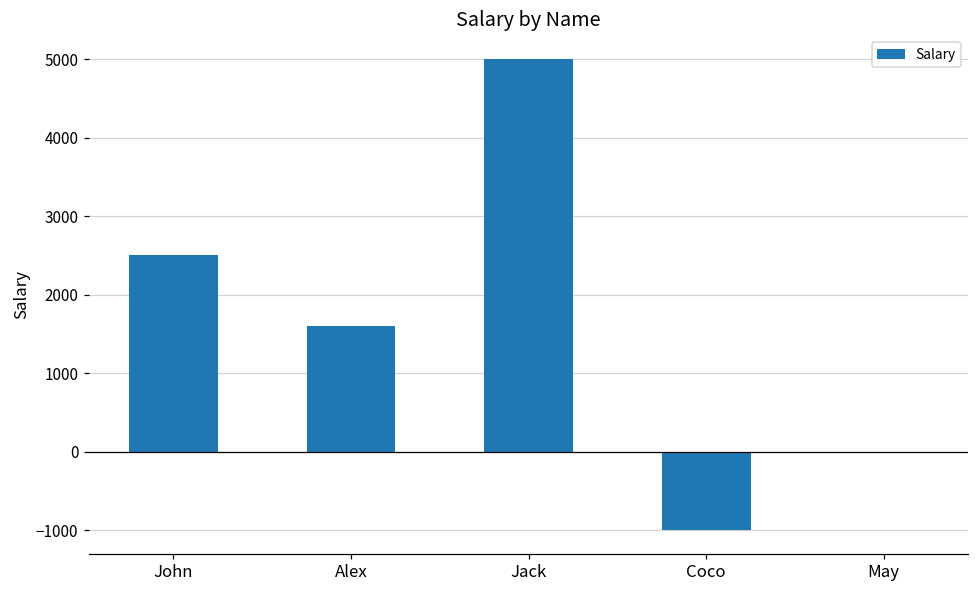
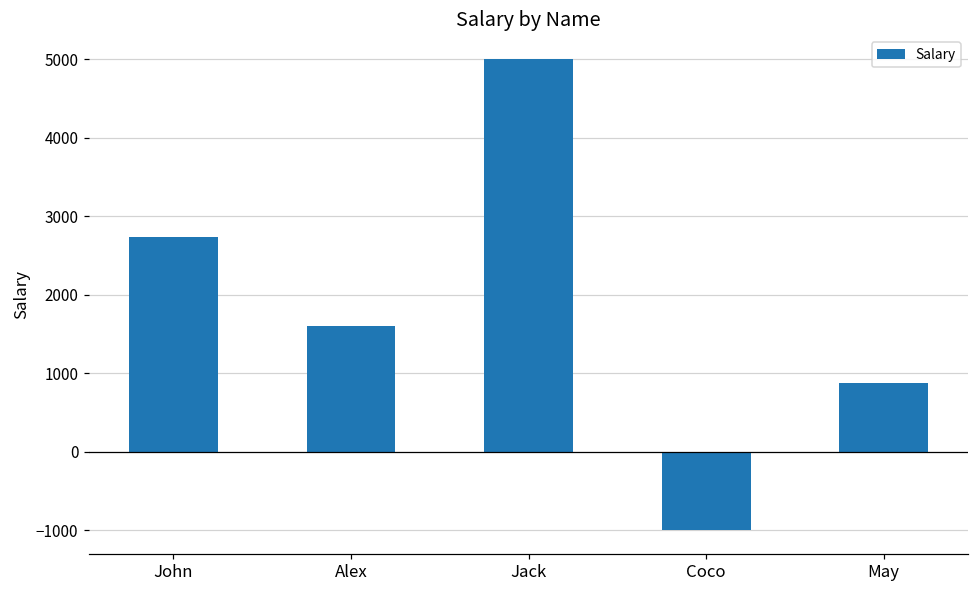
  {
-   "John": 2500,
+   "John": 2700,
    "Alex": 1600,
    "Jack": 5000,
    "Coco": -1000,
-   "May": 0
+   "May": 900
  }
